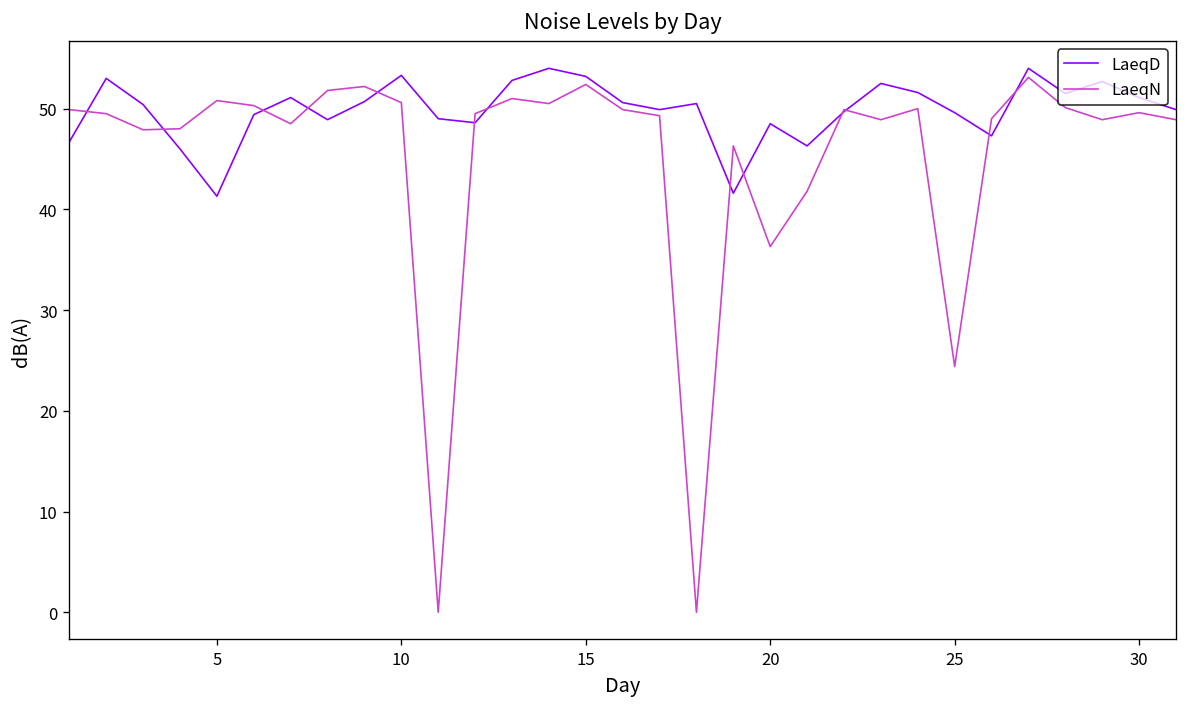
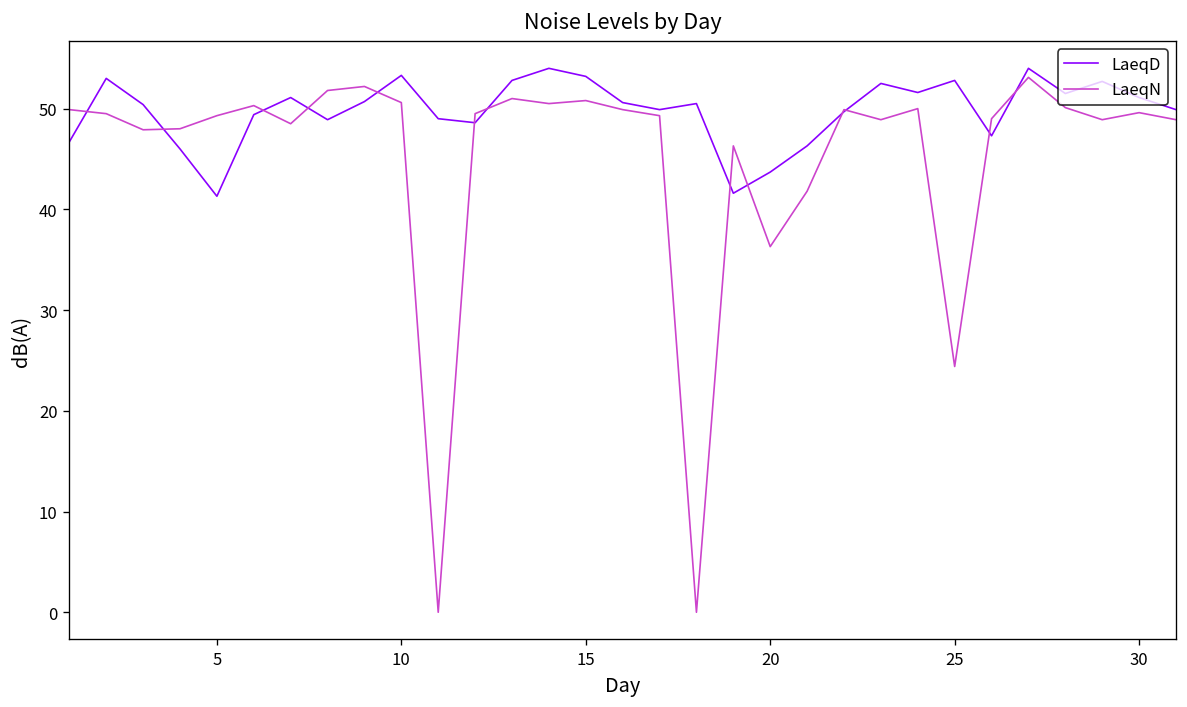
  {
    "LaeqD": {
      "5": 41,
      "10": 53,
      "15": 53,
-     "20": 49,
-     "25": 50
+     "20": 44,
+     "25": 53
    },
    "LaeqN": {
-     "5": 51,
+     "5": 49,
      "10": 51,
-     "15": 52,
+     "15": 51,
      "20": 36,
      "25": 24,
      "30": 50
    }
  }
